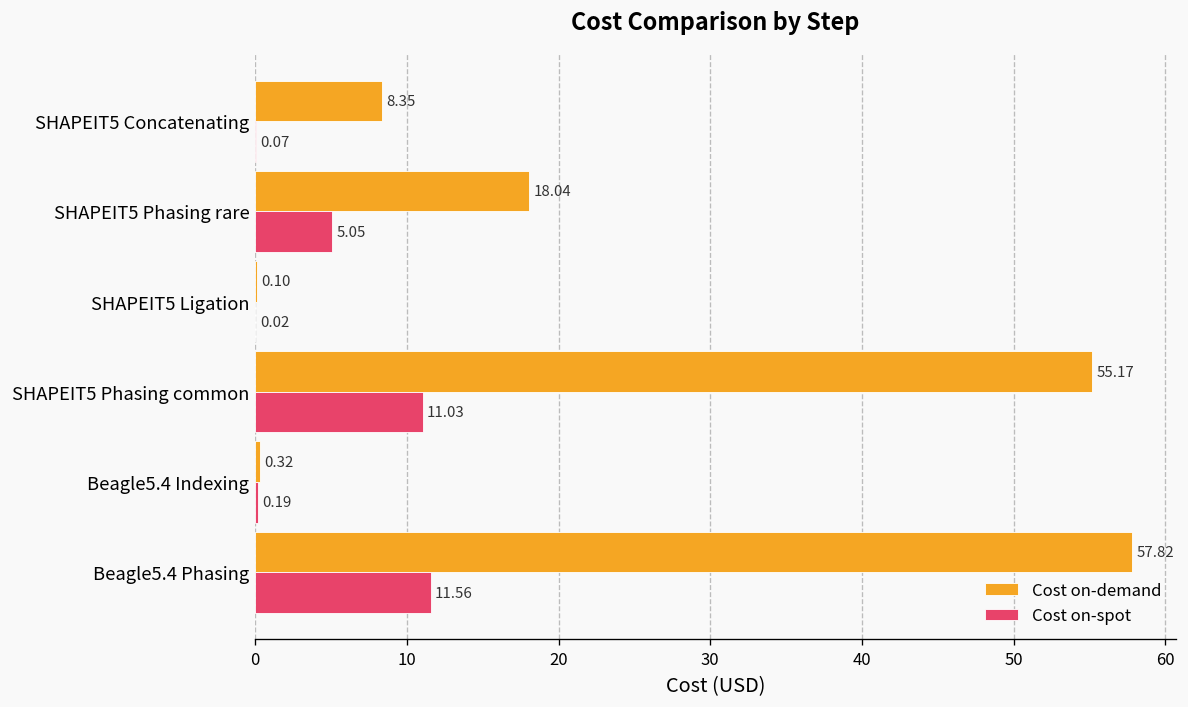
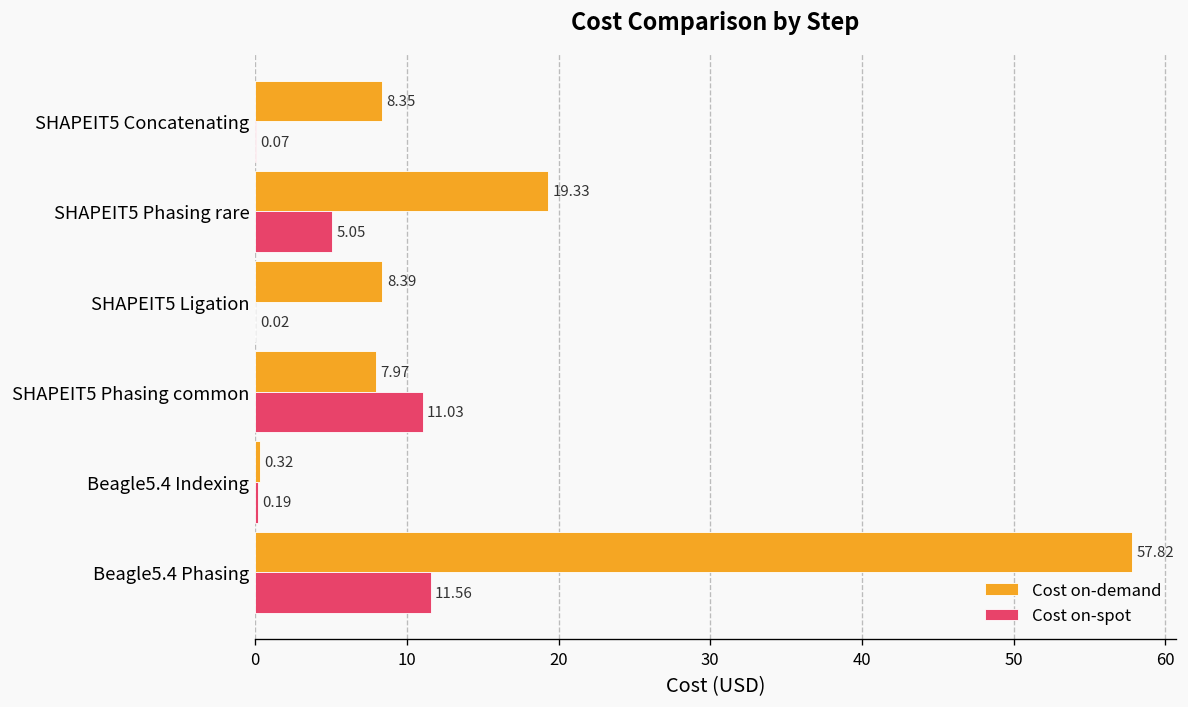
  {
    "Cost on-demand": {
      "SHAPEIT5 Concatenating": 8.35,
-     "SHAPEIT5 Phasing rare": 18.04,
-     "SHAPEIT5 Ligation": 0.10,
-     "SHAPEIT5 Phasing common": 55.17,
+     "SHAPEIT5 Phasing rare": 19.33,
+     "SHAPEIT5 Ligation": 8.39,
+     "SHAPEIT5 Phasing common": 7.97,
      "Beagle5.4 Indexing": 0.32,
      "Beagle5.4 Phasing": 57.82
    },
    "Cost on-spot": {
      "SHAPEIT5 Concatenating": 0.07,
      "SHAPEIT5 Phasing rare": 5.05,
      "SHAPEIT5 Ligation": 0.02,
      "SHAPEIT5 Phasing common": 11.03,
      "Beagle5.4 Indexing": 0.19,
      "Beagle5.4 Phasing": 11.56
    }
  }
